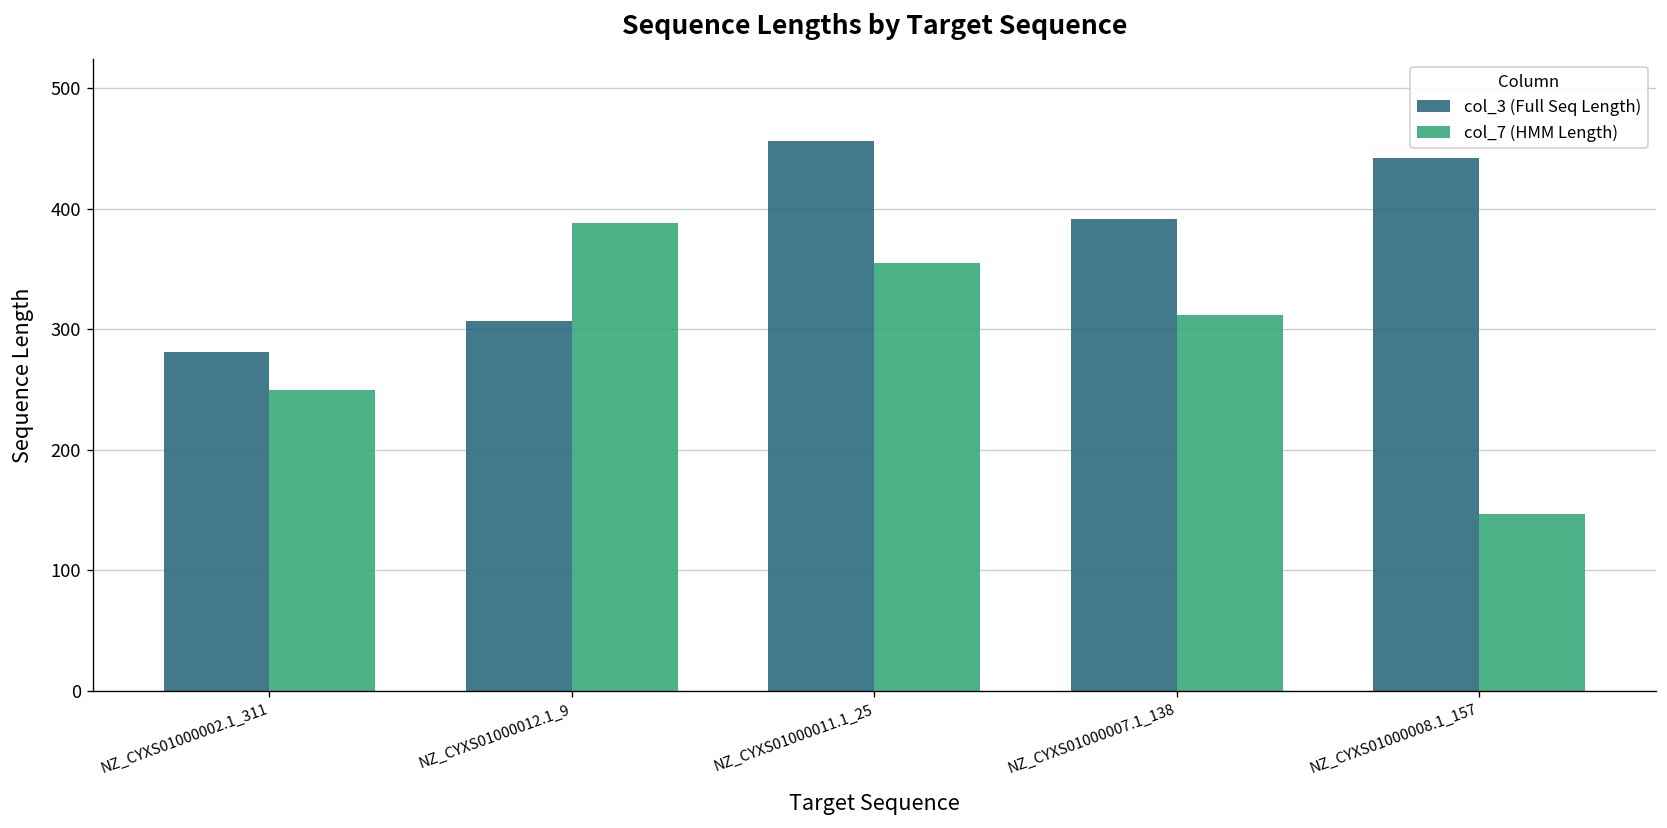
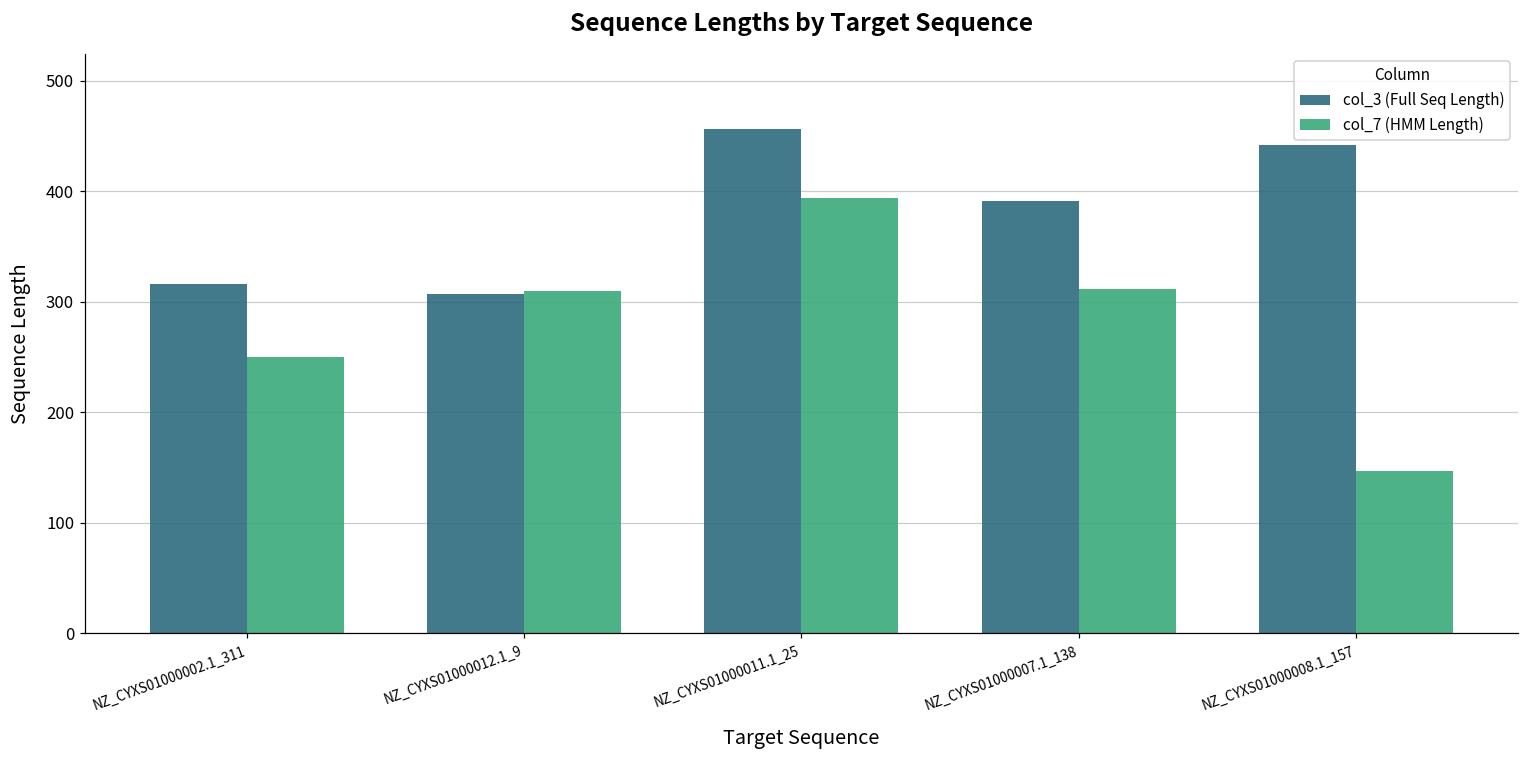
  {
    "col_3 (Full Seq Length)": {
-     "NZ_CYXS01000002.1_311": 281,
+     "NZ_CYXS01000002.1_311": 316,
      "NZ_CYXS01000012.1_9": 307,
      "NZ_CYXS01000011.1_25": 456,
      "NZ_CYXS01000007.1_138": 391,
      "NZ_CYXS01000008.1_157": 442
    },
    "col_7 (HMM Length)": {
      "NZ_CYXS01000002.1_311": 250,
-     "NZ_CYXS01000012.1_9": 388,
-     "NZ_CYXS01000011.1_25": 355,
+     "NZ_CYXS01000012.1_9": 310,
+     "NZ_CYXS01000011.1_25": 394,
      "NZ_CYXS01000007.1_138": 312,
      "NZ_CYXS01000008.1_157": 147
    }
  }
